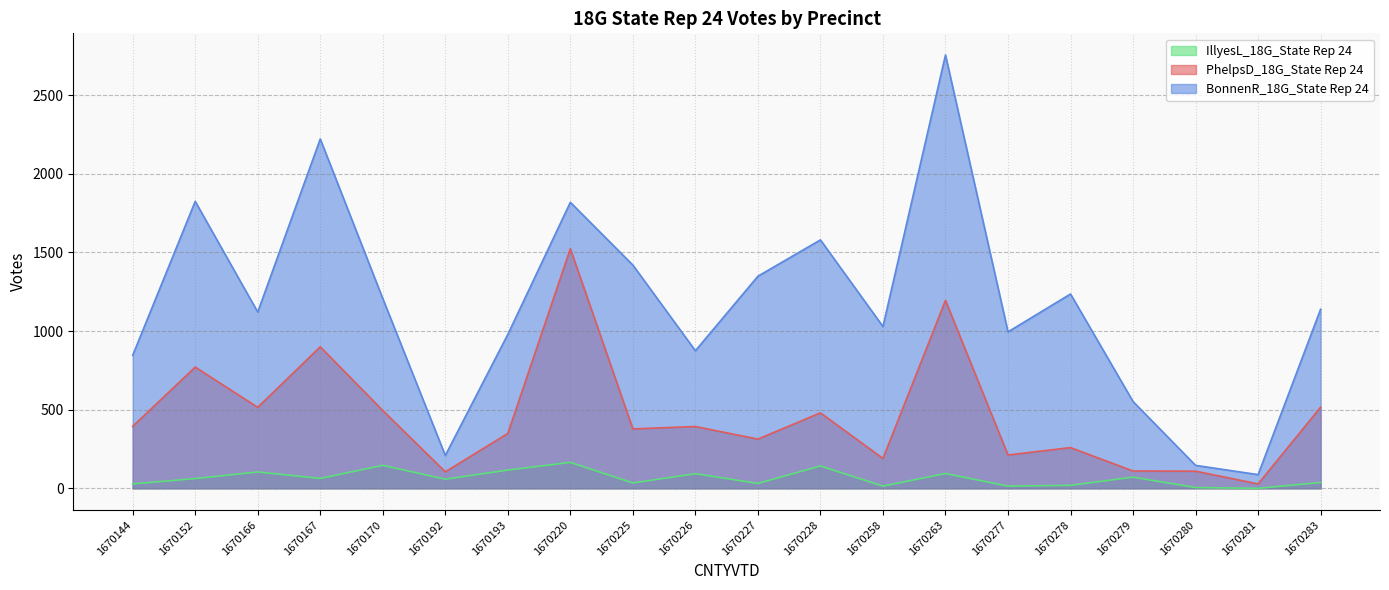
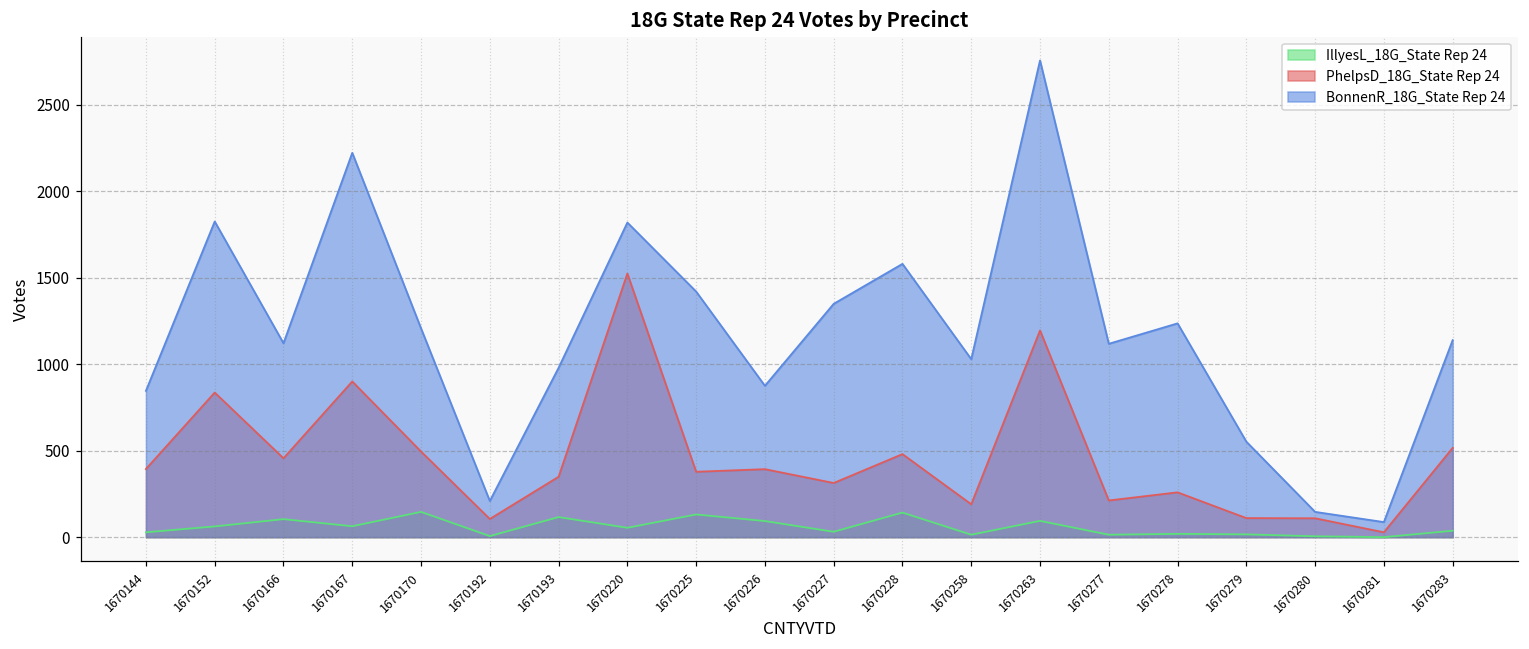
  {
    "IllyesL_18G_State Rep 24": {
      "1670144": 30,
      "1670152": 60,
      "1670166": 100,
      "1670167": 60,
      "1670170": 150,
-     "1670192": 60,
+     "1670192": 10,
      "1670193": 120,
-     "1670220": 170,
-     "1670225": 30,
+     "1670220": 50,
+     "1670225": 130,
      "1670226": 90,
      "1670227": 30,
      "1670228": 140,
      "1670258": 10,
      "1670263": 90,
      "1670277": 10,
      "1670278": 20,
-     "1670279": 70,
+     "1670279": 20,
      "1670280": 10,
      "1670281": 0,
      "1670283": 40
    },
    "PhelpsD_18G_State Rep 24": {
      "1670144": 390,
-     "1670152": 770,
-     "1670166": 520,
+     "1670152": 840,
+     "1670166": 460,
      "1670167": 900,
      "1670170": 500,
      "1670192": 110,
      "1670193": 350,
      "1670220": 1520,
      "1670225": 380,
      "1670226": 390,
      "1670227": 310,
      "1670228": 480,
      "1670258": 190,
      "1670263": 1200,
      "1670277": 210,
      "1670278": 260,
      "1670279": 110,
      "1670280": 110,
      "1670281": 30,
      "1670283": 520
    },
    "BonnenR_18G_State Rep 24": {
      "1670144": 850,
      "1670152": 1830,
      "1670166": 1120,
      "1670167": 2220,
      "1670170": 1210,
      "1670192": 210,
      "1670193": 980,
      "1670220": 1820,
      "1670225": 1420,
      "1670226": 880,
      "1670227": 1350,
      "1670228": 1580,
      "1670258": 1030,
      "1670263": 2760,
-     "1670277": 1000,
+     "1670277": 1120,
      "1670278": 1240,
      "1670279": 550,
      "1670280": 150,
      "1670281": 90,
      "1670283": 1140
    }
  }
